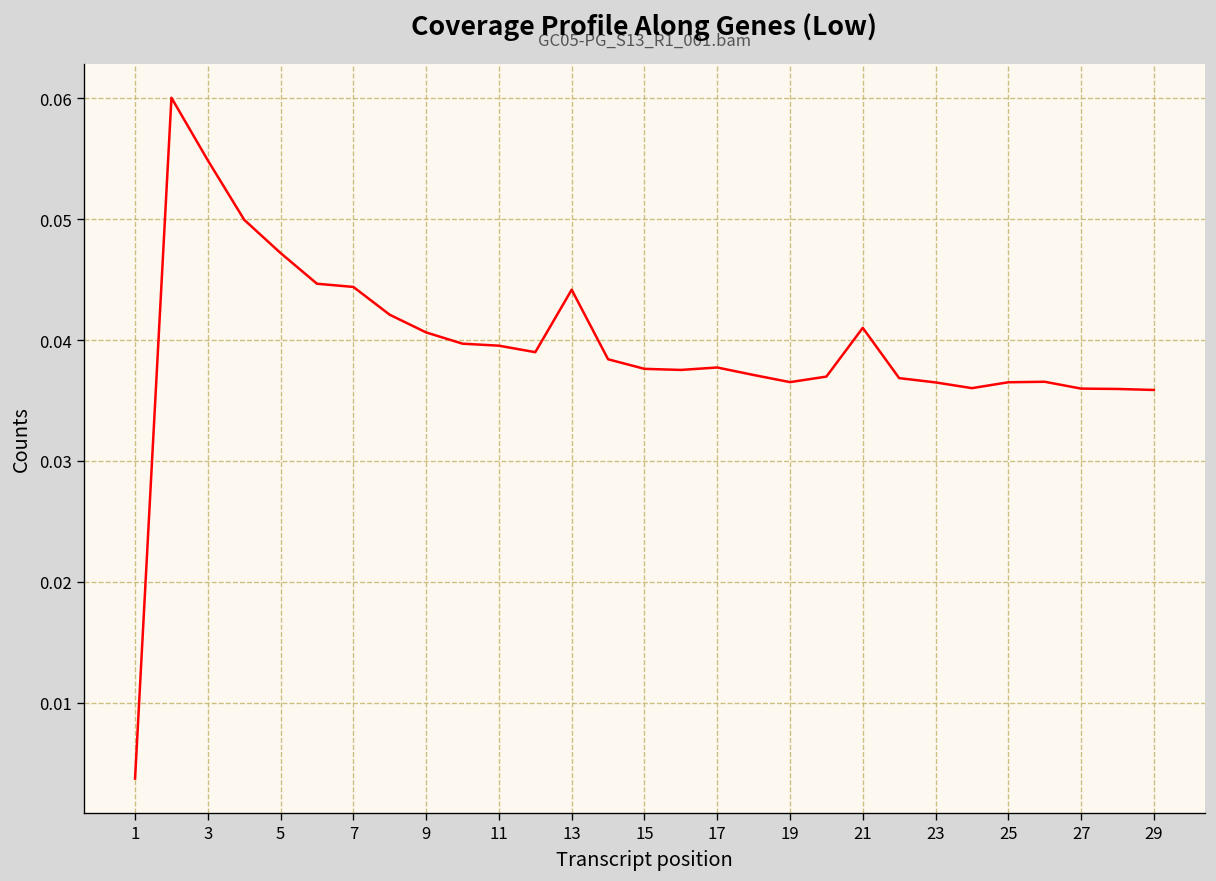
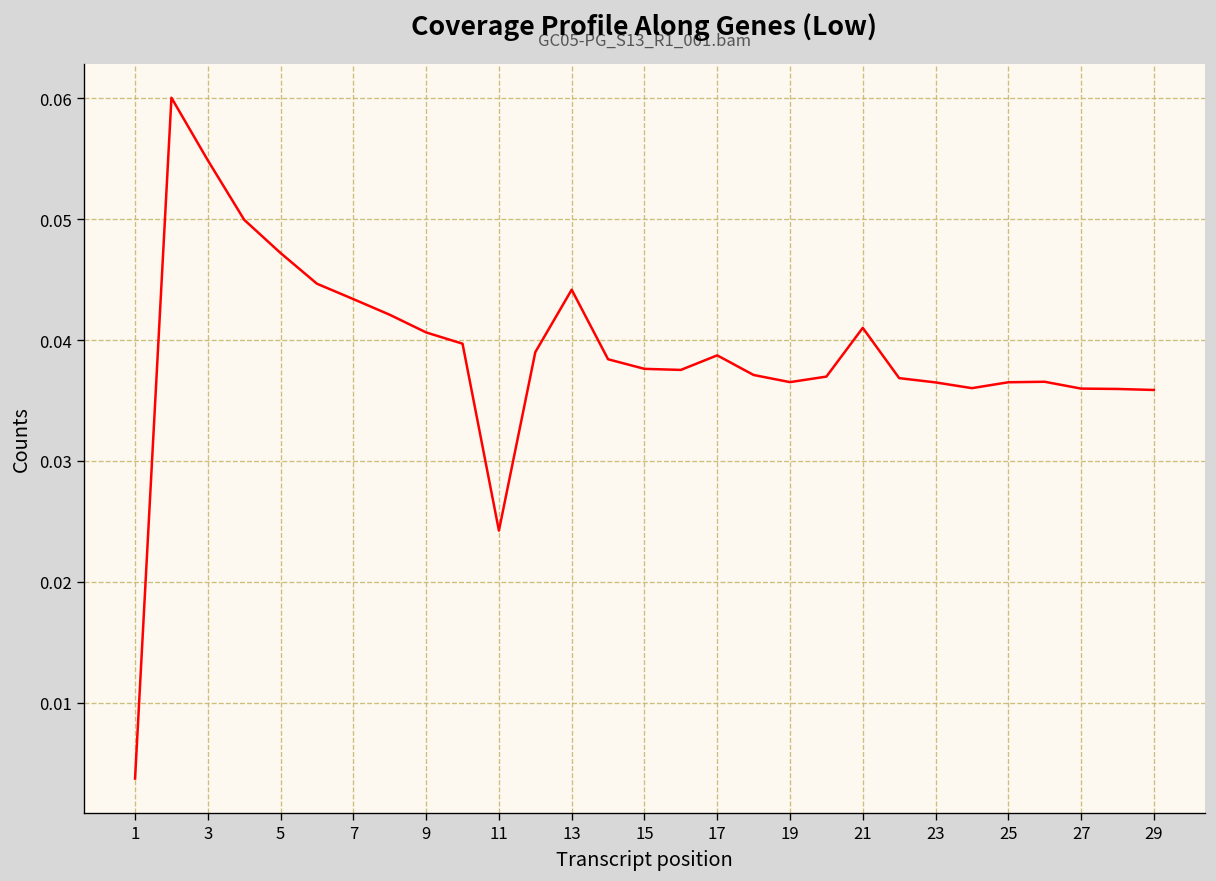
  {
    "1": 0.0037,
    "3": 0.0549,
    "5": 0.0472,
-   "7": 0.0444,
+   "7": 0.0434,
    "9": 0.0406,
-   "11": 0.0395,
+   "11": 0.0242,
    "13": 0.0442,
    "15": 0.0376,
-   "17": 0.0377,
+   "17": 0.0387,
    "19": 0.0365,
    "21": 0.0410,
    "23": 0.0365,
    "25": 0.0365,
    "27": 0.0360,
    "29": 0.0359
  }
